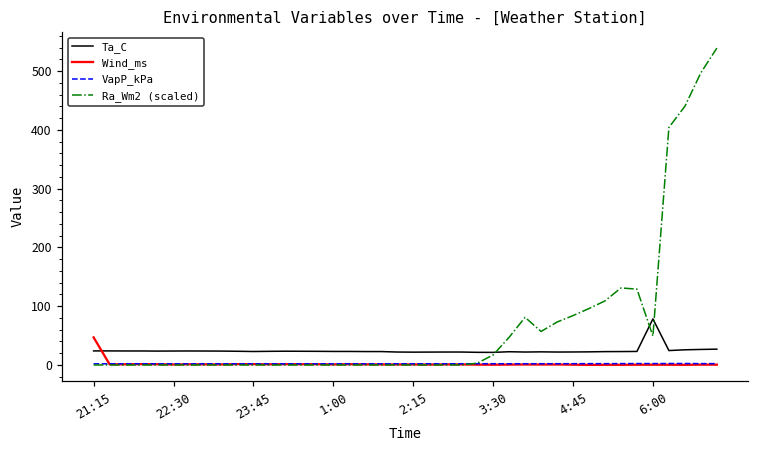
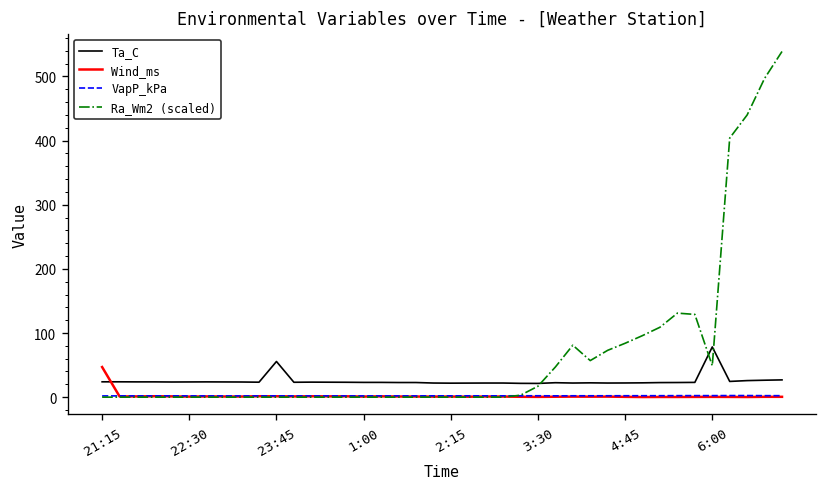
  {
    "Ta_C": {
      "21:15": 20,
      "22:30": 20,
-     "23:45": 20,
+     "23:45": 60,
      "1:00": 20,
      "2:15": 20,
      "4:45": 20,
      "6:00": 80
    },
    "Wind_ms": {
      "21:15": 50
    },
    "Ra_Wm2 (scaled)": {
      "4:45": 80,
      "6:00": 50
    }
  }
